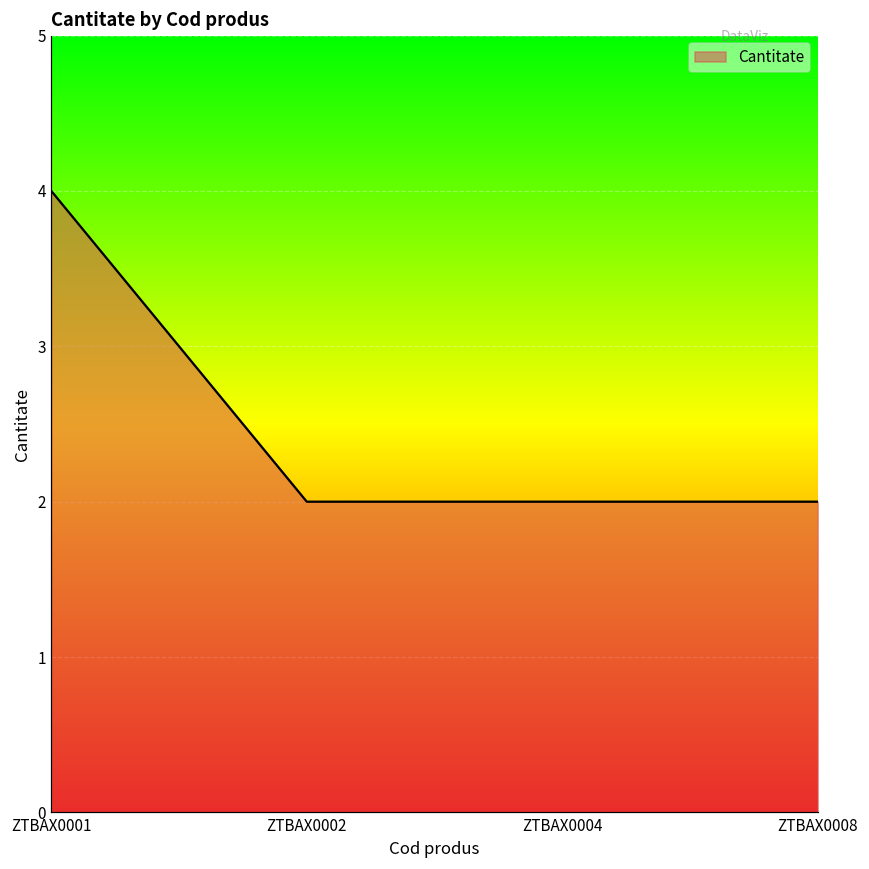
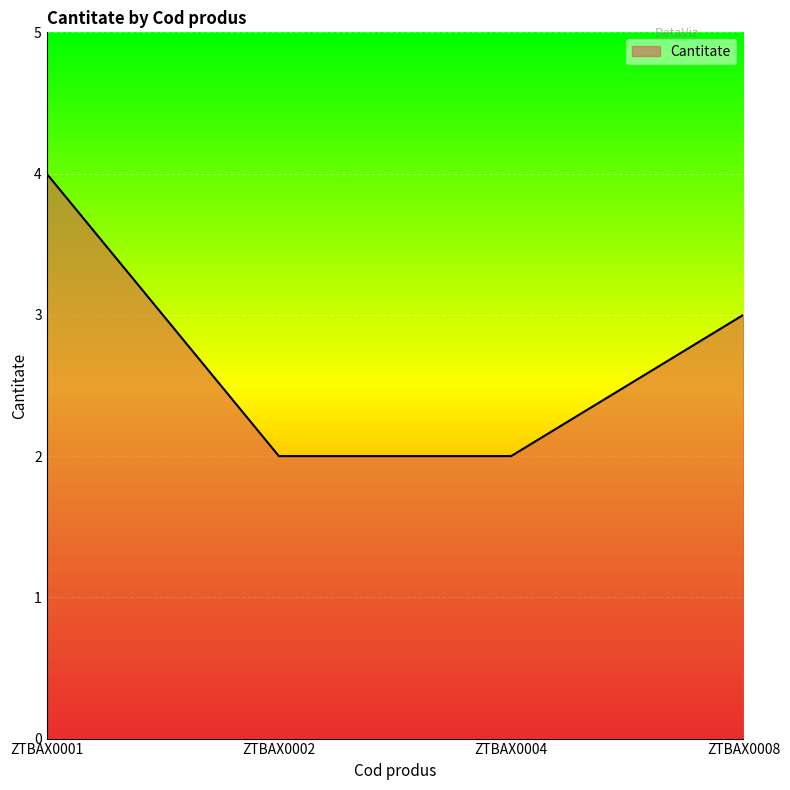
  {
    "ZTBAX0001": 4,
    "ZTBAX0002": 2,
    "ZTBAX0004": 2,
-   "ZTBAX0008": 2
+   "ZTBAX0008": 3
  }
